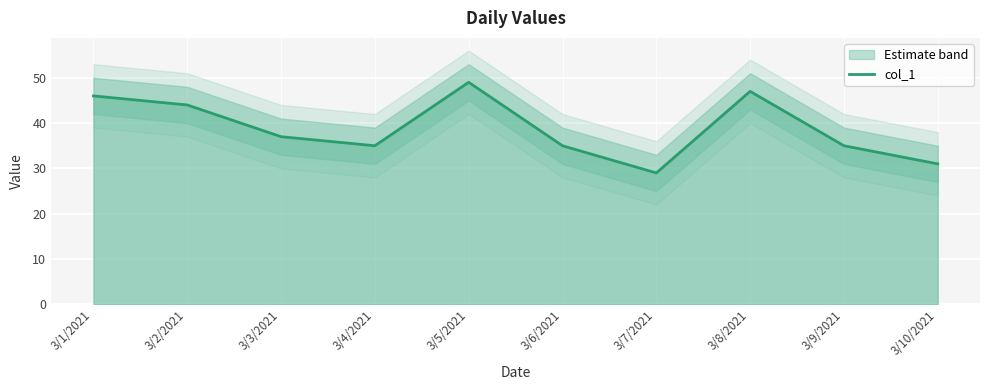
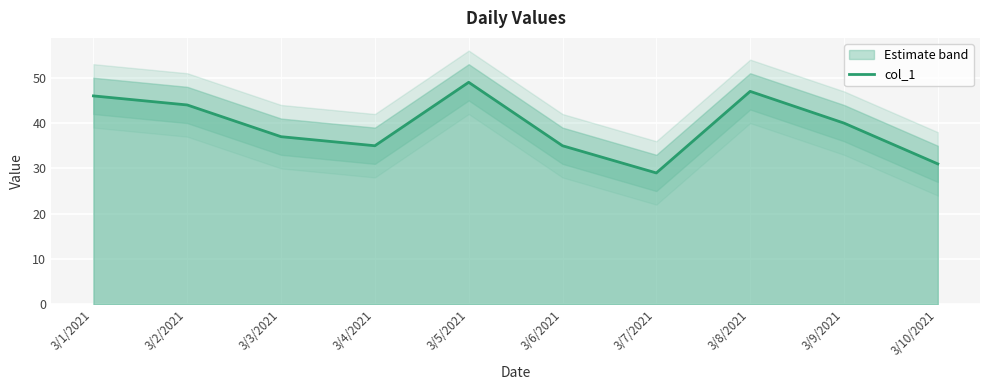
  {
    "col_1": {
      "3/1/2021": 46,
      "3/2/2021": 44,
      "3/3/2021": 37,
      "3/4/2021": 35,
      "3/5/2021": 49,
      "3/6/2021": 35,
      "3/7/2021": 29,
      "3/8/2021": 47,
-     "3/9/2021": 35,
+     "3/9/2021": 40,
      "3/10/2021": 31
    }
  }
